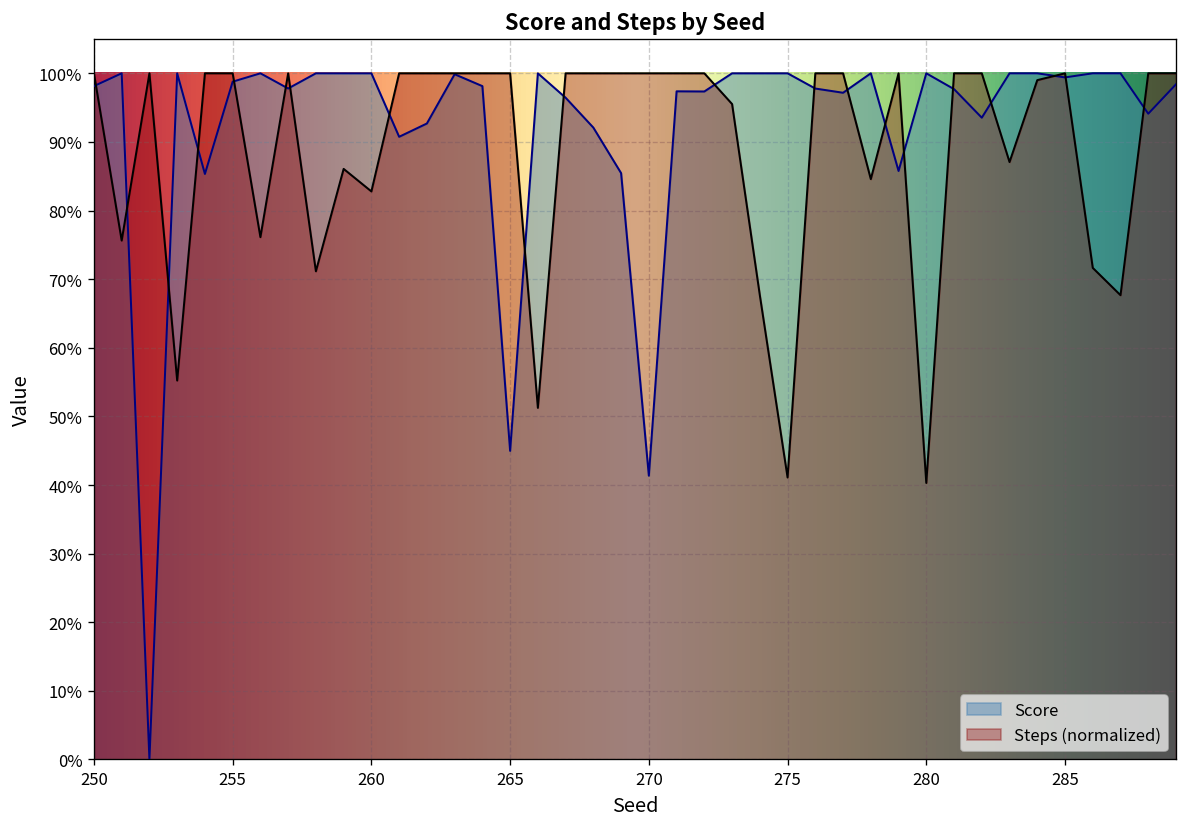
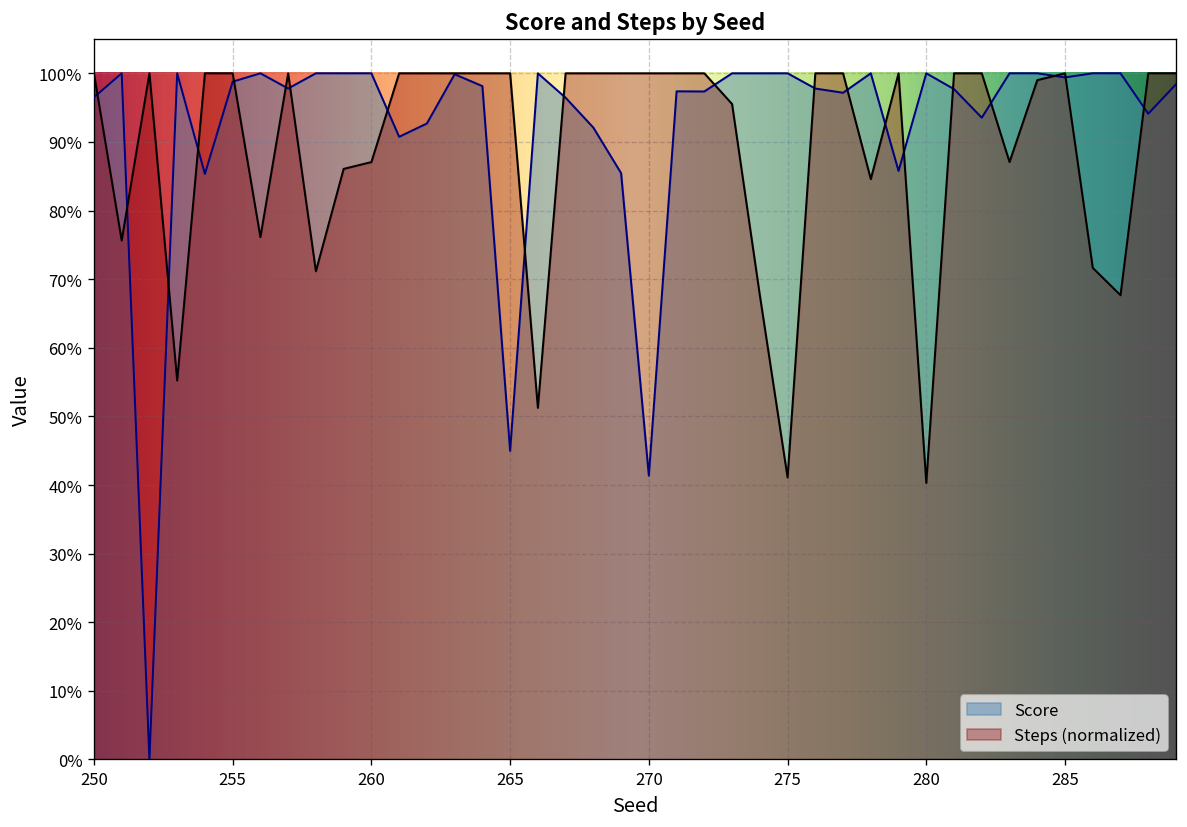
  {
    "Score": {
-     "250": "98%",
+     "250": "96%",
      "255": "99%",
      "260": "100%",
      "265": "45%",
      "270": "41%",
      "275": "100%",
      "280": "100%",
      "285": "99%"
    },
    "Steps (normalized)": {
      "250": "100%",
      "255": "100%",
-     "260": "83%",
+     "260": "87%",
      "265": "100%",
      "270": "100%",
      "275": "41%",
      "280": "40%",
      "285": "100%"
    }
  }
